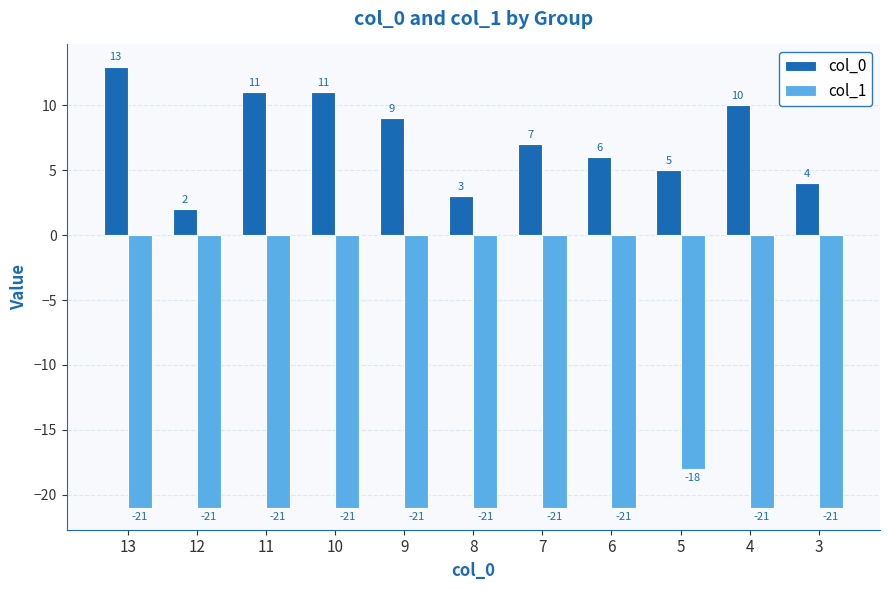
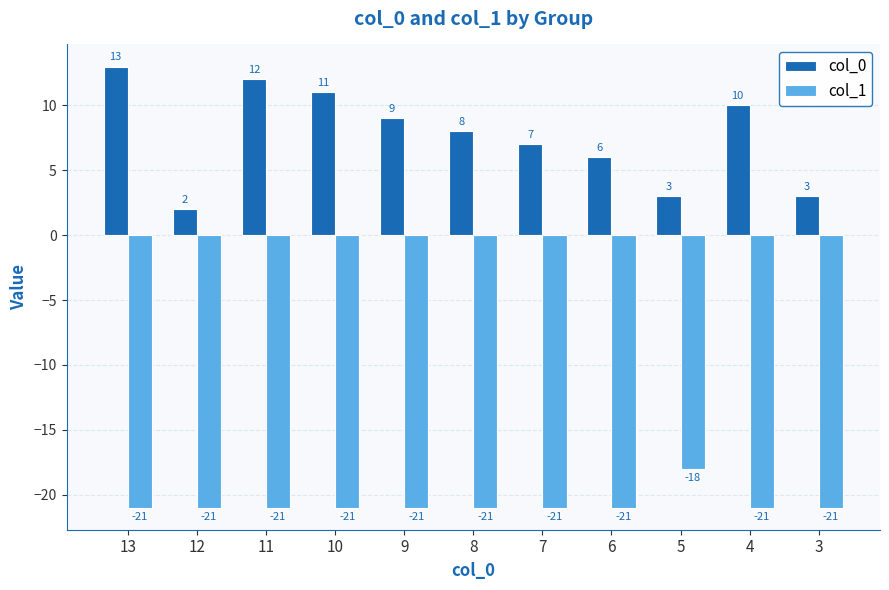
  {
    "col_0": {
      "13": 13,
      "12": 2,
-     "11": 11,
+     "11": 12,
      "10": 11,
      "9": 9,
-     "8": 3,
+     "8": 8,
      "7": 7,
      "6": 6,
-     "5": 5,
+     "5": 3,
      "4": 10,
-     "3": 4
+     "3": 3
    },
    "col_1": {
      "13": -21,
      "12": -21,
      "11": -21,
      "10": -21,
      "9": -21,
      "8": -21,
      "7": -21,
      "6": -21,
      "5": -18,
      "4": -21,
      "3": -21
    }
  }
